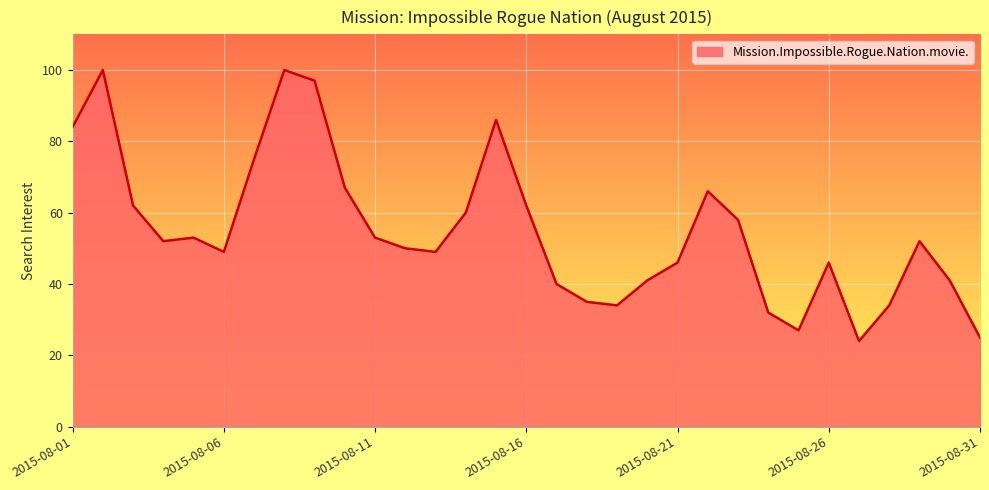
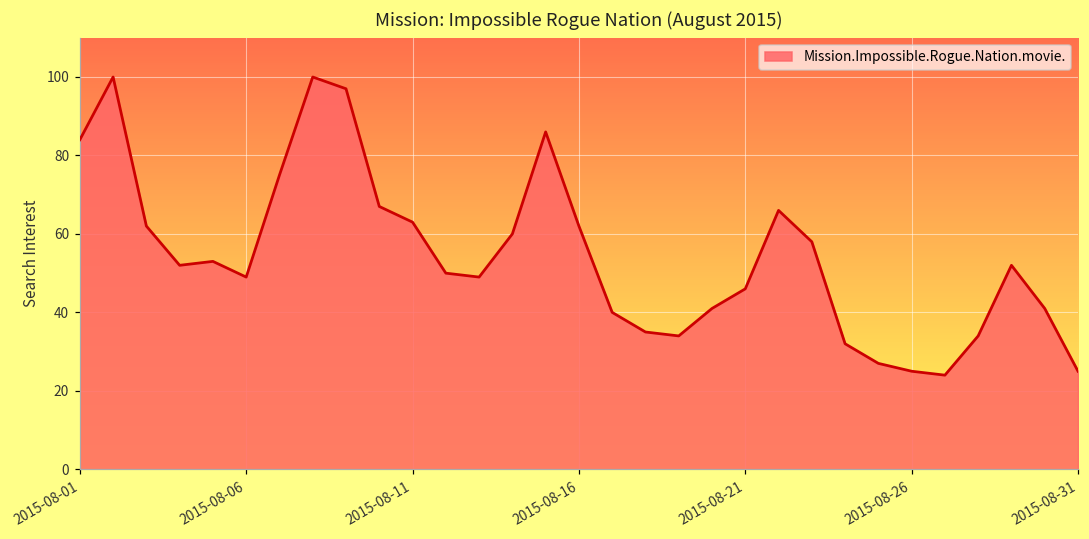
  {
    "2015-08-01": 84,
    "2015-08-06": 49,
-   "2015-08-11": 53,
+   "2015-08-11": 63,
    "2015-08-16": 62,
    "2015-08-21": 46,
-   "2015-08-26": 46,
+   "2015-08-26": 25,
    "2015-08-31": 25
  }
